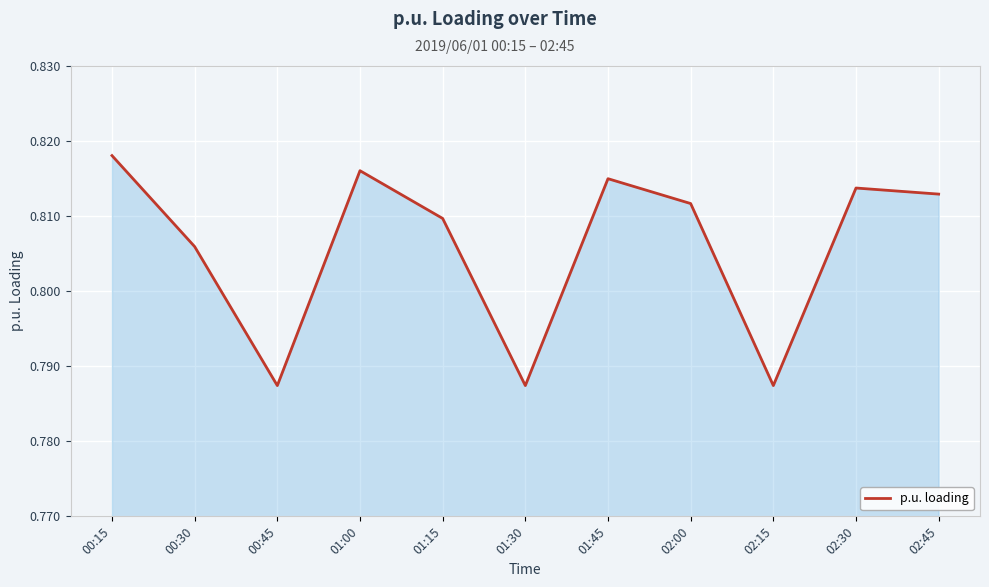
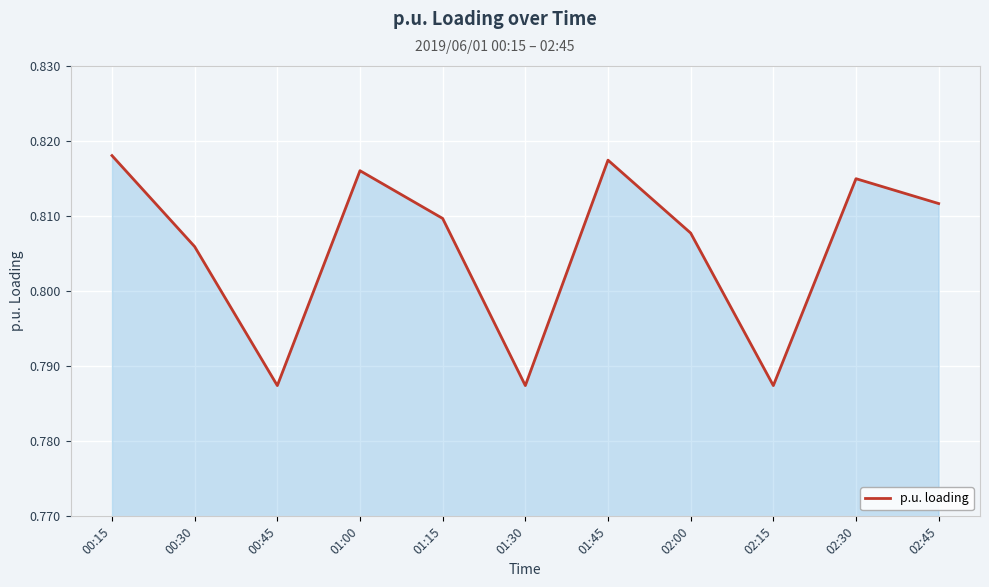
  {
    "00:15": 0.818,
    "00:30": 0.806,
    "00:45": 0.787,
    "01:00": 0.816,
    "01:15": 0.810,
    "01:30": 0.787,
-   "01:45": 0.815,
-   "02:00": 0.812,
+   "01:45": 0.817,
+   "02:00": 0.808,
    "02:15": 0.787,
-   "02:30": 0.814,
-   "02:45": 0.813
+   "02:30": 0.815,
+   "02:45": 0.812
  }
